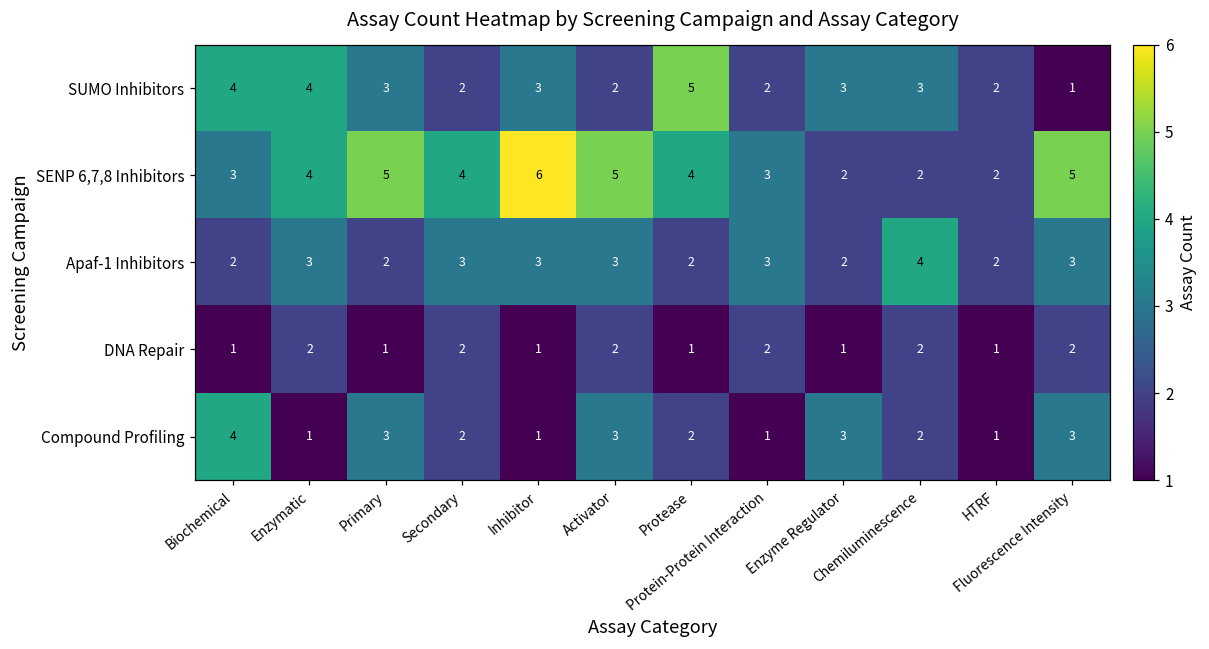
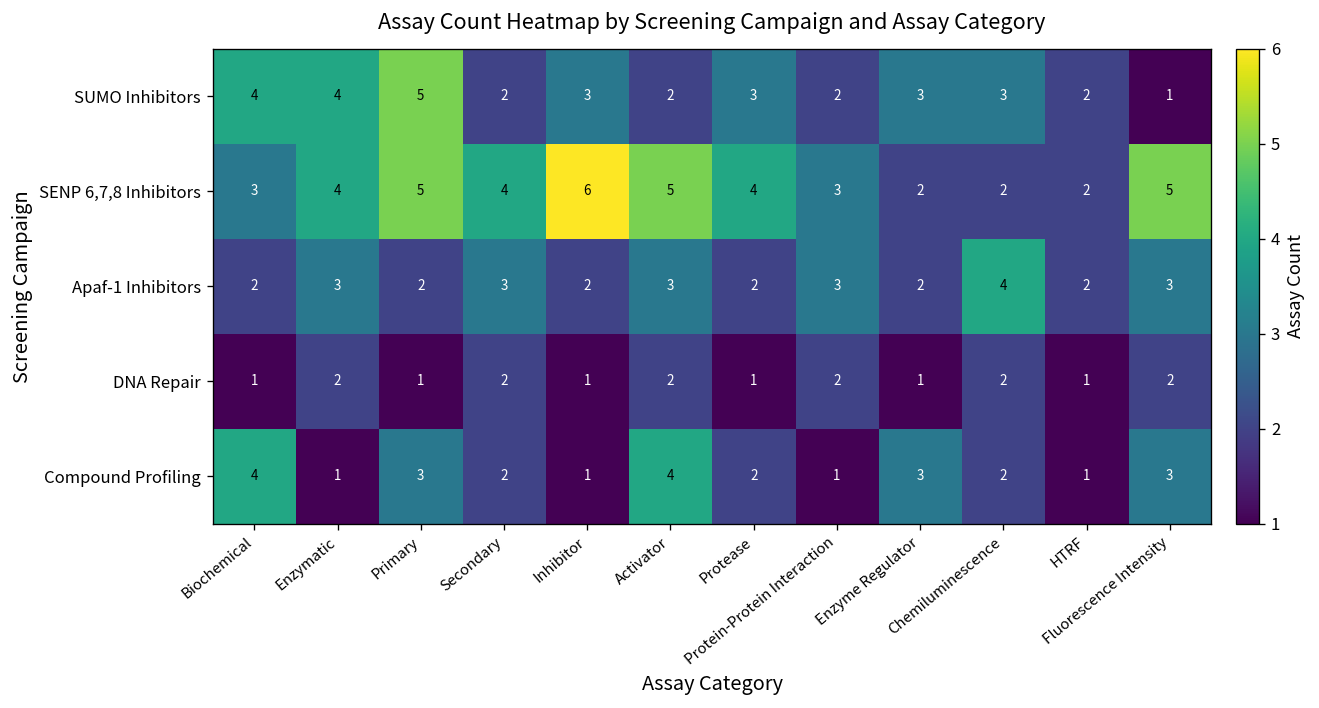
  {
    "SUMO Inhibitors": {
      "Biochemical": 4,
      "Enzymatic": 4,
-     "Primary": 3,
+     "Primary": 5,
      "Secondary": 2,
      "Inhibitor": 3,
      "Activator": 2,
-     "Protease": 5,
+     "Protease": 3,
      "Protein-Protein Interaction": 2,
      "Enzyme Regulator": 3,
      "Chemiluminescence": 3,
      "HTRF": 2,
      "Fluorescence Intensity": 1
    },
    "SENP 6,7,8 Inhibitors": {
      "Biochemical": 3,
      "Enzymatic": 4,
      "Primary": 5,
      "Secondary": 4,
      "Inhibitor": 6,
      "Activator": 5,
      "Protease": 4,
      "Protein-Protein Interaction": 3,
      "Enzyme Regulator": 2,
      "Chemiluminescence": 2,
      "HTRF": 2,
      "Fluorescence Intensity": 5
    },
    "Apaf-1 Inhibitors": {
      "Biochemical": 2,
      "Enzymatic": 3,
      "Primary": 2,
      "Secondary": 3,
-     "Inhibitor": 3,
+     "Inhibitor": 2,
      "Activator": 3,
      "Protease": 2,
      "Protein-Protein Interaction": 3,
      "Enzyme Regulator": 2,
      "Chemiluminescence": 4,
      "HTRF": 2,
      "Fluorescence Intensity": 3
    },
    "DNA Repair": {
      "Biochemical": 1,
      "Enzymatic": 2,
      "Primary": 1,
      "Secondary": 2,
      "Inhibitor": 1,
      "Activator": 2,
      "Protease": 1,
      "Protein-Protein Interaction": 2,
      "Enzyme Regulator": 1,
      "Chemiluminescence": 2,
      "HTRF": 1,
      "Fluorescence Intensity": 2
    },
    "Compound Profiling": {
      "Biochemical": 4,
      "Enzymatic": 1,
      "Primary": 3,
      "Secondary": 2,
      "Inhibitor": 1,
-     "Activator": 3,
+     "Activator": 4,
      "Protease": 2,
      "Protein-Protein Interaction": 1,
      "Enzyme Regulator": 3,
      "Chemiluminescence": 2,
      "HTRF": 1,
      "Fluorescence Intensity": 3
    }
  }
